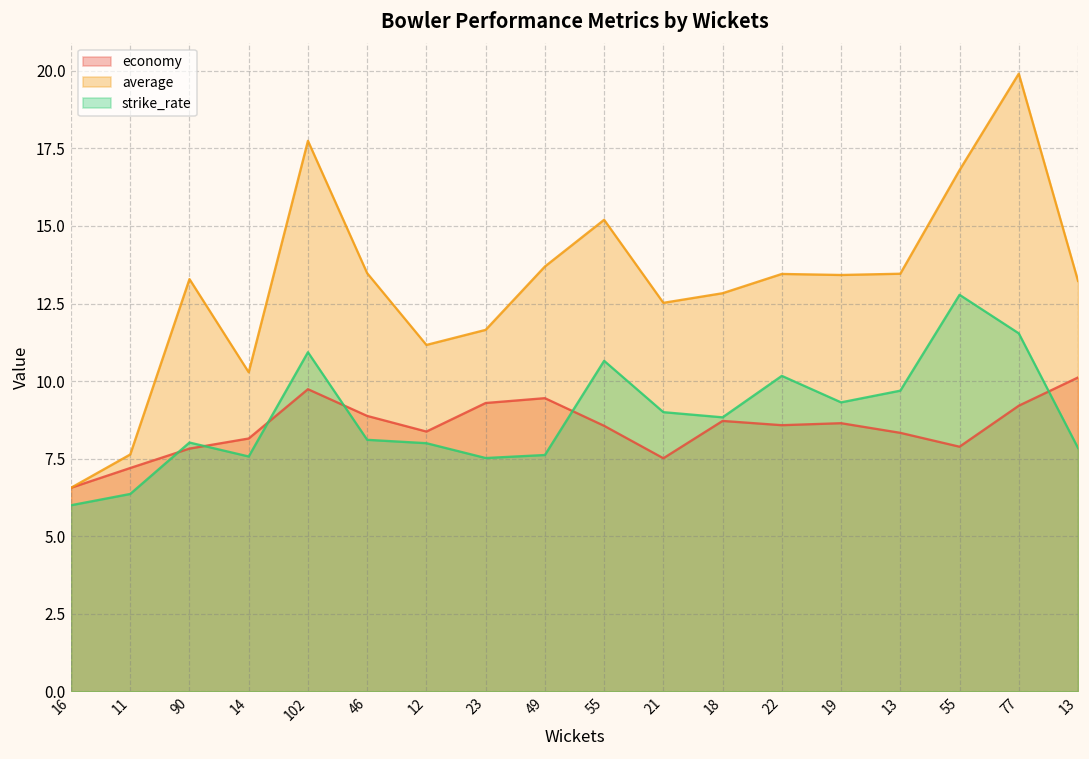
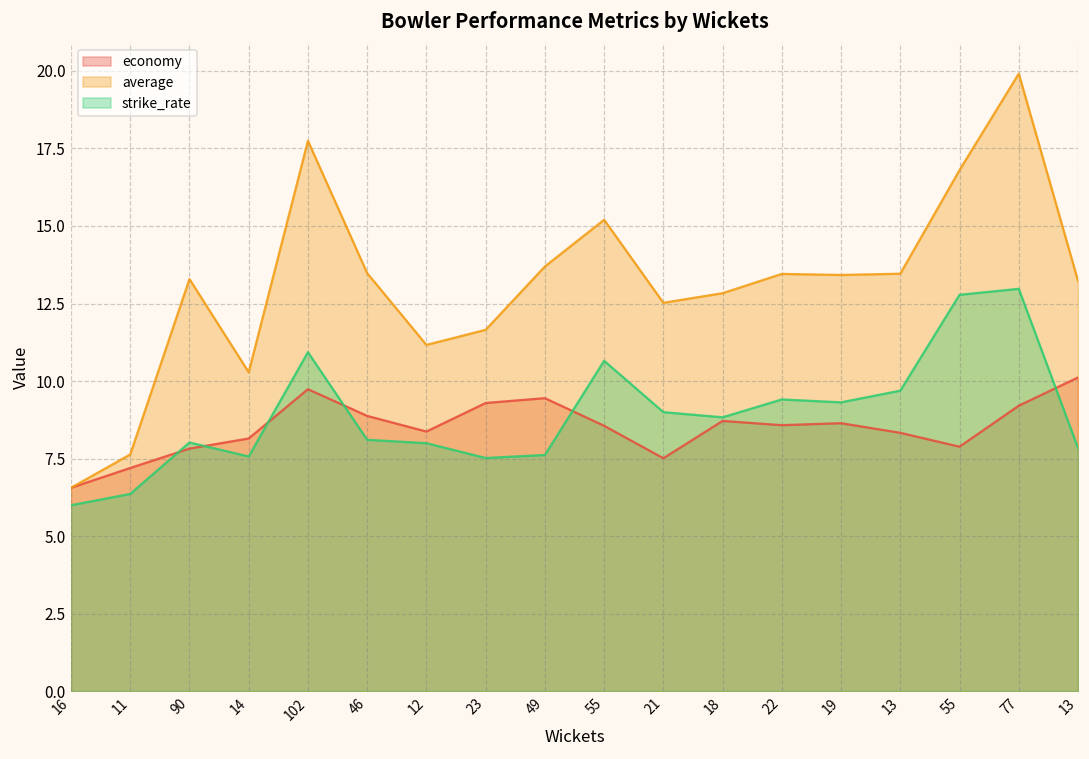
  {
    "strike_rate": {
      "16": 6.0,
      "11": 6.4,
      "90": 8.0,
      "14": 7.6,
      "102": 10.9,
      "46": 8.1,
      "12": 8.0,
      "23": 7.5,
      "49": 7.6,
      "21": 9.0,
      "18": 8.8,
-     "22": 10.2,
+     "22": 9.4,
      "19": 9.3,
-     "77": 11.5
+     "77": 13.0
    }
  }
